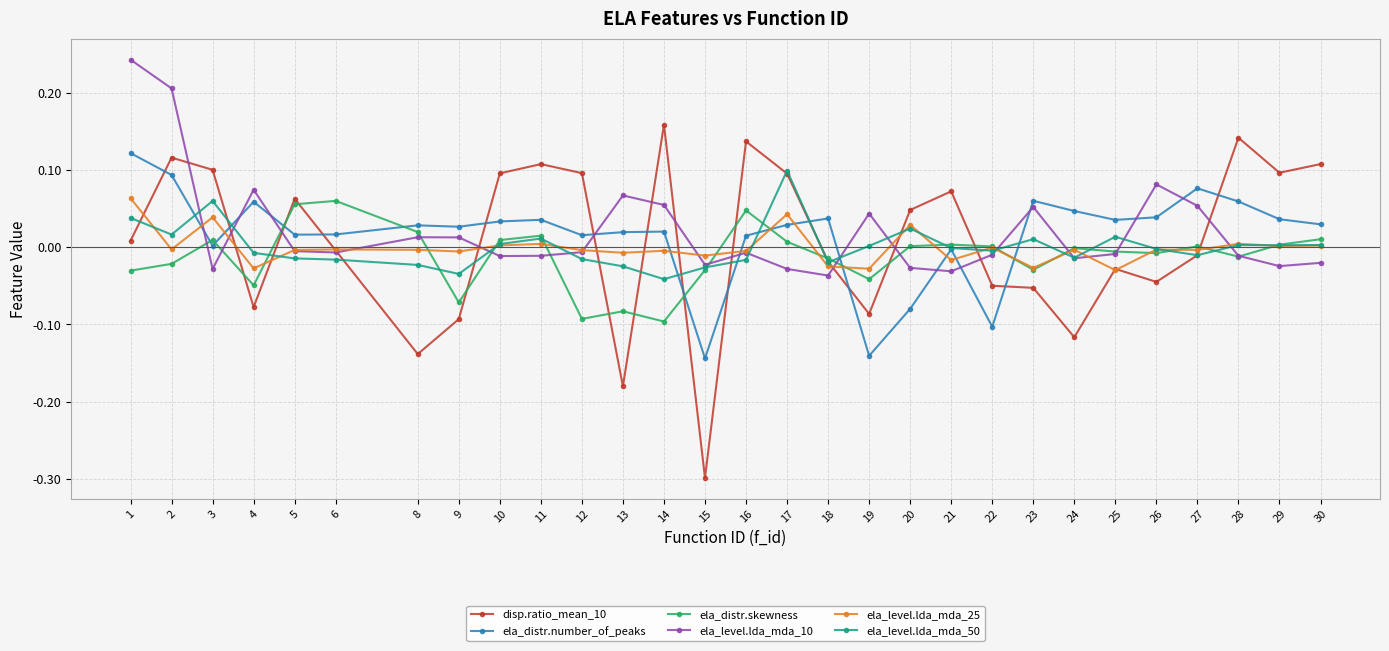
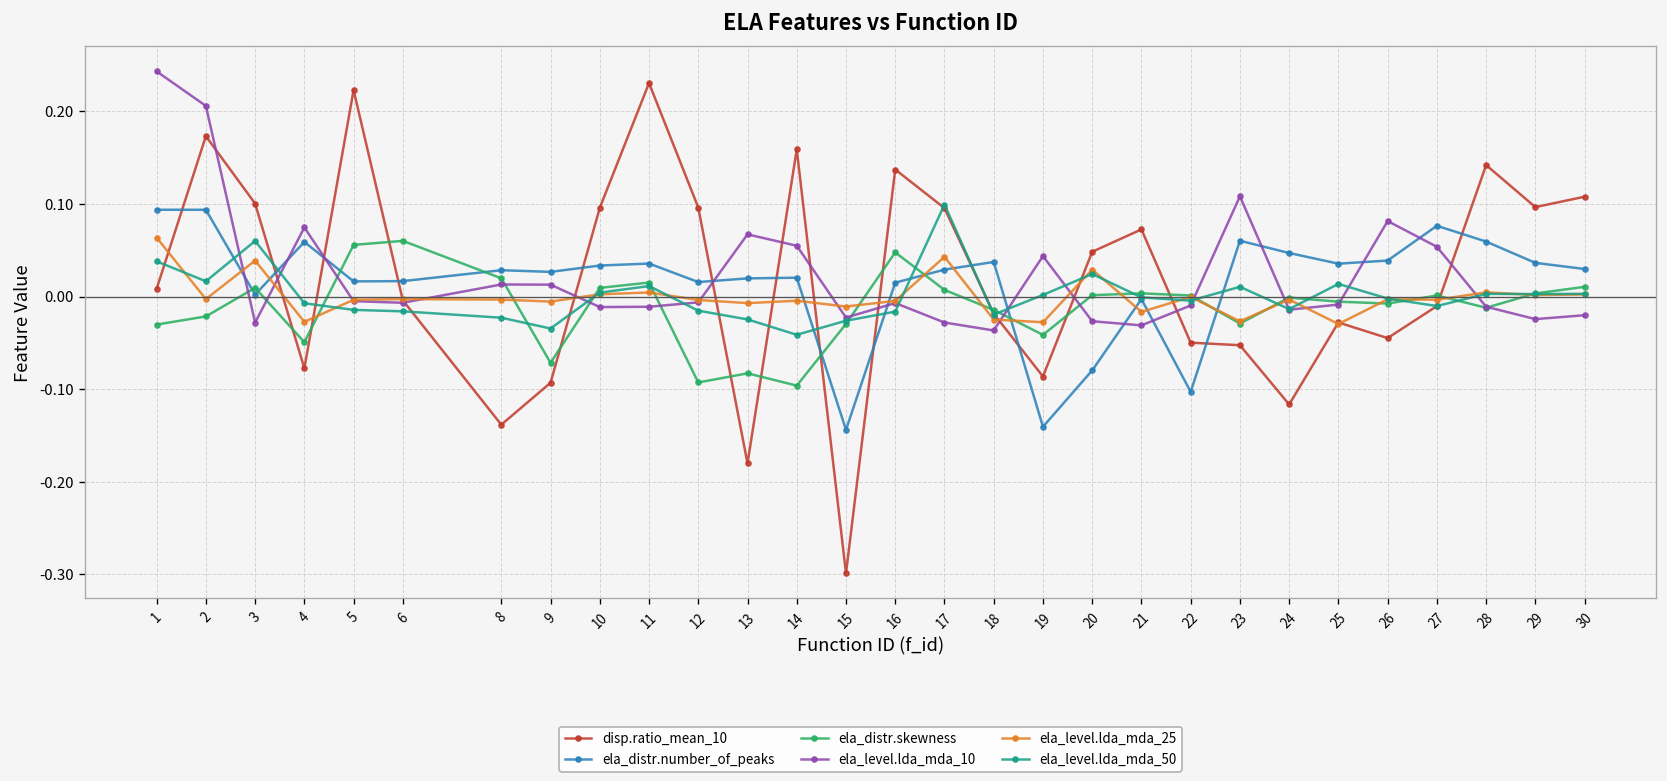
  {
    "disp.ratio_mean_10": {
      "1": 0.01,
-     "2": 0.12,
+     "2": 0.17,
      "3": 0.10,
      "4": -0.08,
-     "5": 0.06,
+     "5": 0.22,
      "8": -0.14,
      "9": -0.09,
      "10": 0.10,
-     "11": 0.11,
+     "11": 0.23,
      "12": 0.10,
      "13": -0.18,
      "14": 0.16,
      "15": -0.30,
      "16": 0.14,
      "17": 0.10,
      "19": -0.09,
      "20": 0.05,
      "21": 0.07,
      "22": -0.05,
      "23": -0.05,
      "24": -0.12,
      "26": -0.04,
      "28": 0.14,
      "29": 0.10,
      "30": 0.11
    },
    "ela_distr.number_of_peaks": {
-     "1": 0.12,
+     "1": 0.09,
      "2": 0.09,
      "3": 0.00,
      "4": 0.06,
      "5": 0.02,
      "6": 0.02,
      "8": 0.03,
      "9": 0.03,
      "10": 0.03,
      "11": 0.04,
      "12": 0.02,
      "13": 0.02,
      "14": 0.02,
      "15": -0.14,
      "16": 0.02,
      "17": 0.03,
      "18": 0.04,
      "19": -0.14,
      "20": -0.08,
      "22": -0.10,
      "23": 0.06,
      "24": 0.05,
      "25": 0.04,
      "26": 0.04,
      "27": 0.08,
      "28": 0.06,
      "29": 0.04,
      "30": 0.03
    },
    "ela_level.lda_mda_10": {
      "1": 0.24,
      "2": 0.21,
      "3": -0.03,
      "4": 0.07,
      "8": 0.01,
      "9": 0.01,
      "10": -0.01,
      "11": -0.01,
      "13": 0.07,
      "14": 0.05,
      "15": -0.02,
      "17": -0.03,
      "18": -0.04,
      "19": 0.04,
      "20": -0.03,
      "21": -0.03,
      "22": -0.01,
-     "23": 0.05,
+     "23": 0.11,
      "26": 0.08,
      "27": 0.05,
      "29": -0.02,
      "30": -0.02
    },
    "ela_level.lda_mda_25": {
      "1": 0.06,
      "2": 0.00,
      "3": 0.04,
      "4": -0.03,
      "8": 0.00,
      "9": -0.01,
      "11": 0.00,
      "13": -0.01,
      "14": 0.00,
      "15": -0.01,
      "17": 0.04,
      "18": -0.02,
      "19": -0.03,
      "20": 0.03,
      "21": -0.02,
      "27": 0.00
    }
  }
